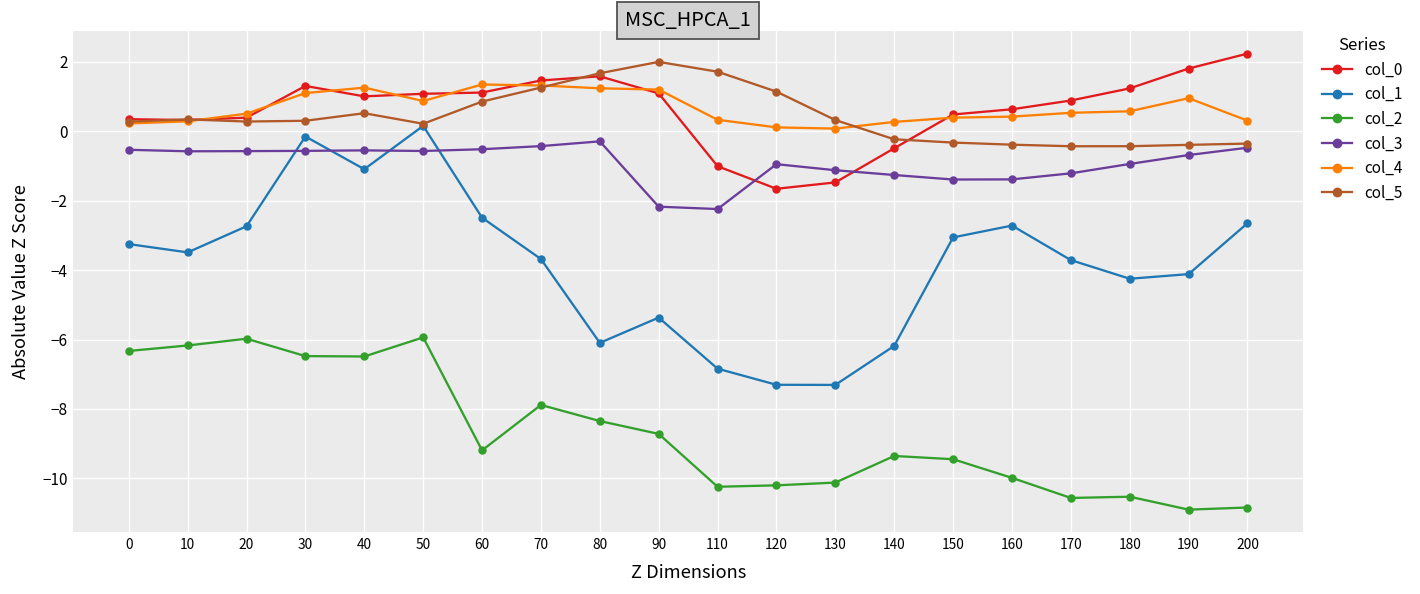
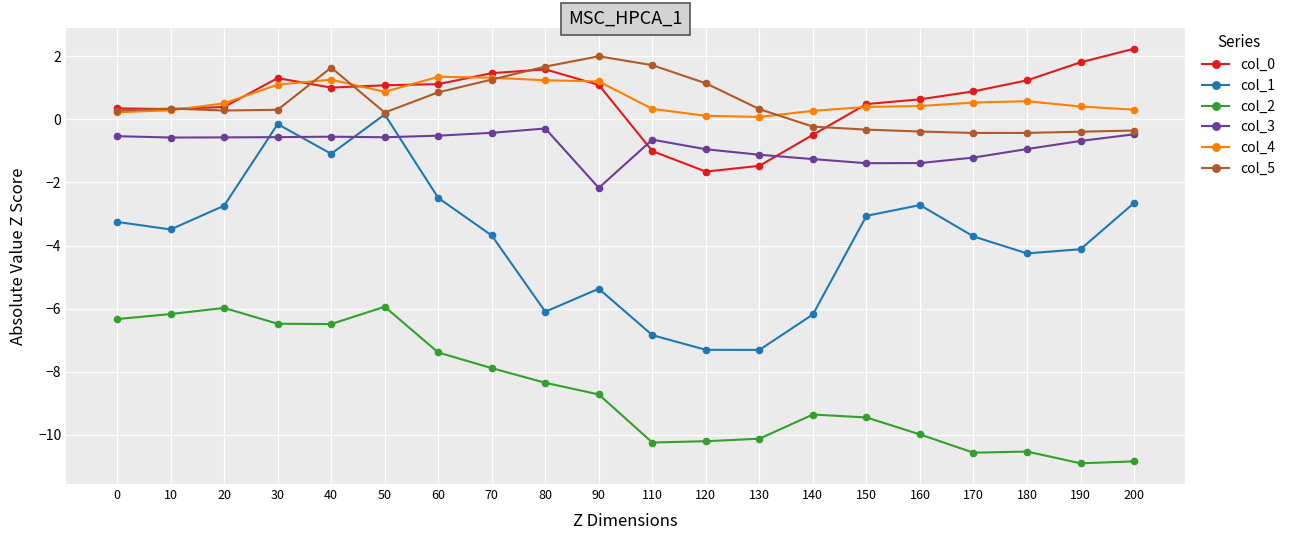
  {
    "col_0": {
      "20": 0.4,
      "30": 1.3,
      "40": 1.0,
      "50": 1.1,
      "60": 1.1,
      "70": 1.5,
      "80": 1.6,
      "90": 1.1,
      "110": -1.0,
      "120": -1.7,
      "130": -1.5,
      "140": -0.5,
      "150": 0.5,
      "160": 0.6,
      "170": 0.9,
      "180": 1.2,
      "190": 1.8,
      "200": 2.2
    },
    "col_1": {
      "0": -3.2,
      "10": -3.5,
      "20": -2.7,
      "30": -0.2,
      "40": -1.1,
      "60": -2.5,
      "70": -3.7,
      "80": -6.1,
      "90": -5.4,
      "110": -6.8,
      "120": -7.3,
      "130": -7.3,
      "140": -6.2,
      "150": -3.1,
      "160": -2.7,
      "170": -3.7,
      "180": -4.2,
      "190": -4.1,
      "200": -2.6
    },
    "col_2": {
      "0": -6.3,
      "10": -6.2,
      "20": -6.0,
      "30": -6.5,
      "40": -6.5,
      "50": -5.9,
-     "60": -9.2,
+     "60": -7.4,
      "70": -7.9,
      "80": -8.3,
      "90": -8.7,
      "110": -10.2,
      "120": -10.2,
      "130": -10.1,
      "140": -9.4,
      "150": -9.4,
      "160": -10.0,
      "170": -10.6,
      "180": -10.5,
      "190": -10.9,
      "200": -10.8
    },
    "col_3": {
      "0": -0.5,
      "10": -0.6,
      "20": -0.6,
      "30": -0.6,
      "40": -0.6,
      "50": -0.6,
      "60": -0.5,
      "70": -0.4,
      "80": -0.3,
      "90": -2.2,
-     "110": -2.2,
+     "110": -0.6,
      "120": -0.9,
      "130": -1.1,
      "140": -1.3,
      "150": -1.4,
      "160": -1.4,
      "170": -1.2,
      "180": -0.9,
      "190": -0.7,
      "200": -0.5
    },
    "col_4": {
      "20": 0.5,
      "30": 1.1,
      "40": 1.3,
      "50": 0.9,
      "60": 1.3,
      "80": 1.2,
      "90": 1.2,
      "110": 0.3,
      "120": 0.1,
      "130": 0.1,
      "140": 0.3,
      "150": 0.4,
      "160": 0.4,
      "170": 0.5,
      "180": 0.6,
-     "190": 1.0,
+     "190": 0.4,
      "200": 0.3
    },
    "col_5": {
      "20": 0.3,
      "30": 0.3,
-     "40": 0.5,
+     "40": 1.6,
      "60": 0.9,
      "80": 1.7,
      "90": 2.0,
      "110": 1.7,
      "120": 1.1,
      "130": 0.3,
      "140": -0.2,
      "150": -0.3,
      "160": -0.4,
      "170": -0.4,
      "180": -0.4,
      "190": -0.4,
      "200": -0.4
    }
  }
